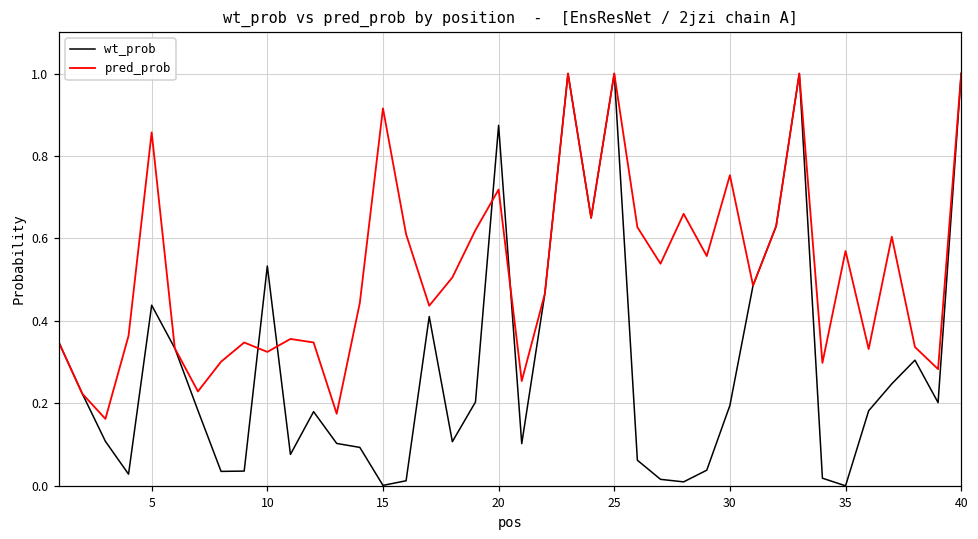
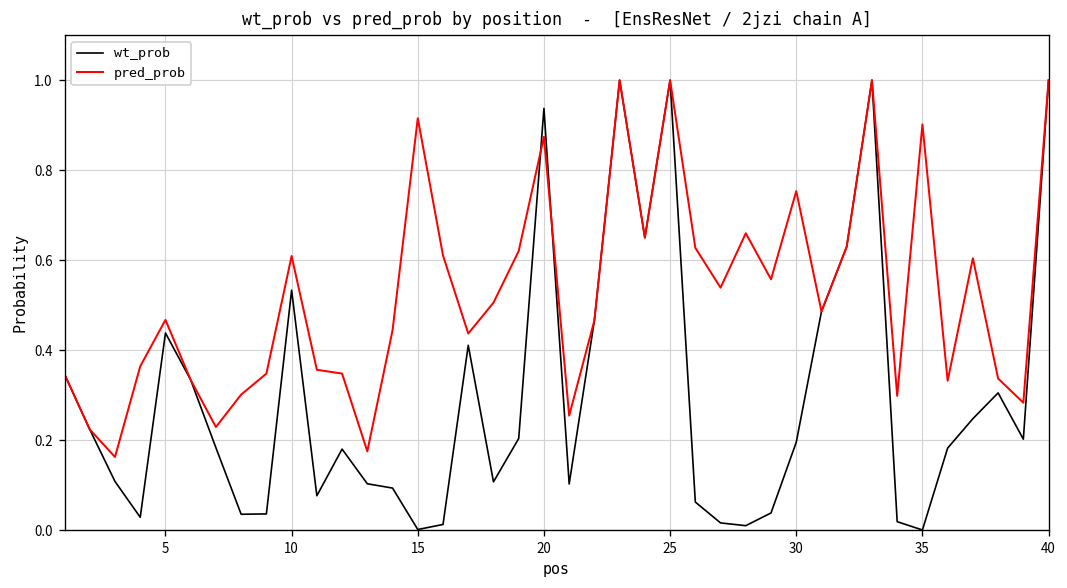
  {
    "wt_prob": {
      "5": 0.44,
      "10": 0.53,
      "15": 0.00,
-     "20": 0.87,
+     "20": 0.94,
      "30": 0.20,
      "35": 0.00
    },
    "pred_prob": {
-     "5": 0.86,
-     "10": 0.32,
+     "5": 0.47,
+     "10": 0.61,
      "15": 0.92,
-     "20": 0.72,
+     "20": 0.87,
      "30": 0.75,
-     "35": 0.57
+     "35": 0.90
    }
  }
